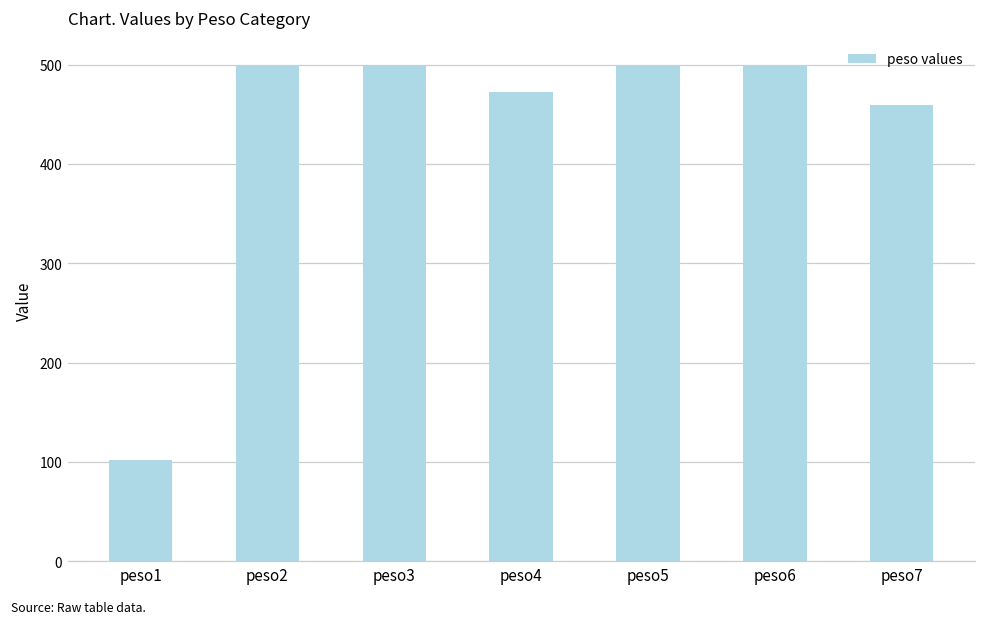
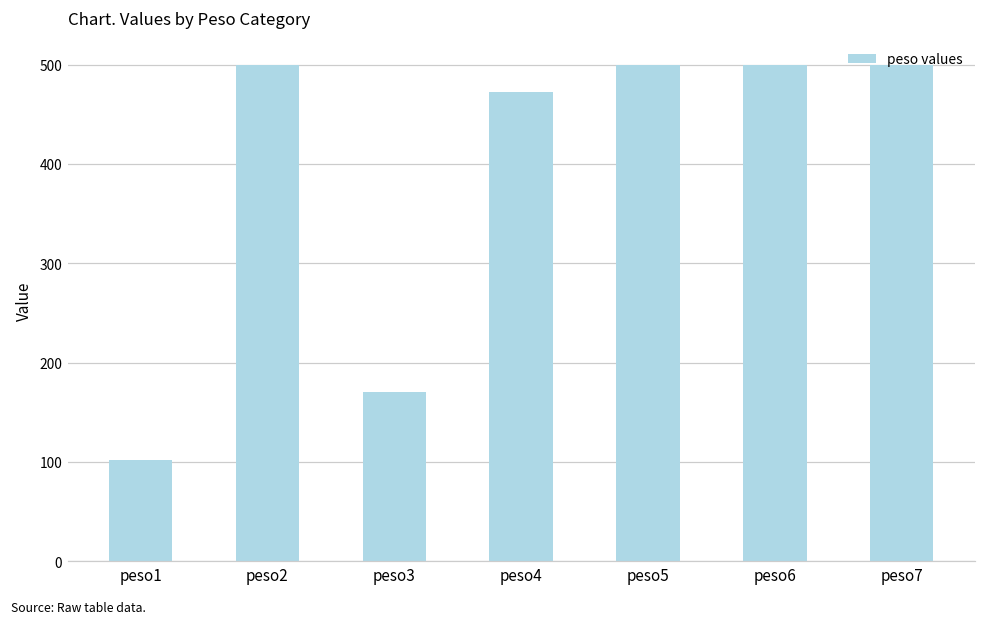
  {
    "peso1": 100,
    "peso2": 500,
-   "peso3": 500,
+   "peso3": 170,
    "peso4": 470,
    "peso5": 500,
    "peso6": 500,
-   "peso7": 460
+   "peso7": 500
  }
